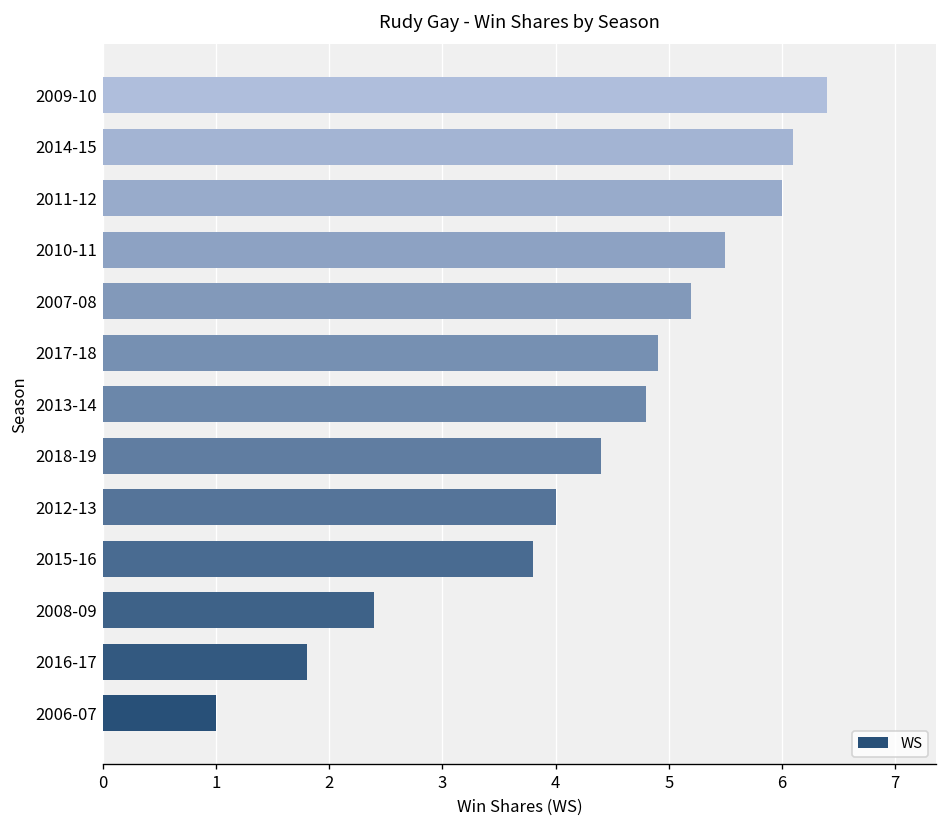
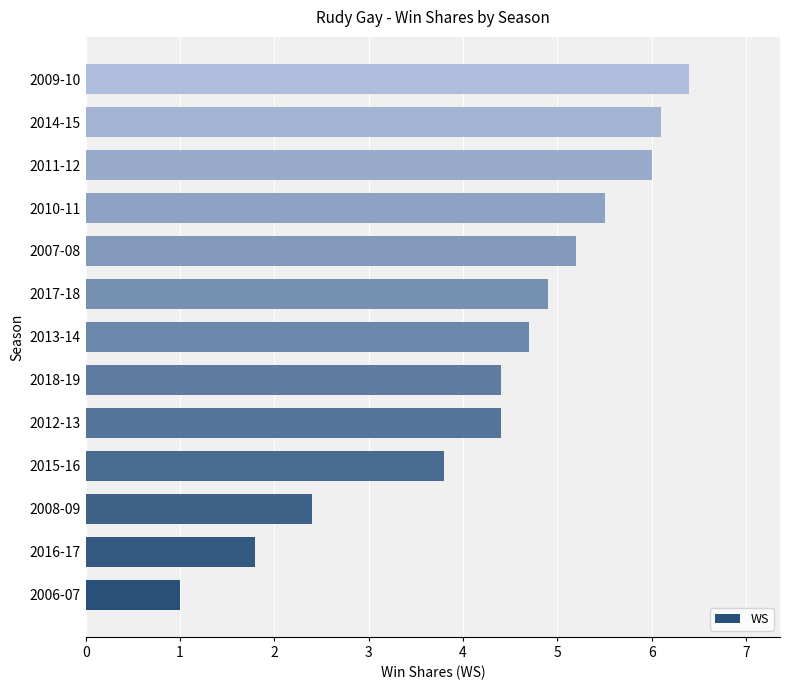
  {
    "2009-10": 6.4,
    "2014-15": 6.1,
    "2011-12": 6.0,
    "2010-11": 5.5,
    "2007-08": 5.2,
    "2017-18": 4.9,
-   "2013-14": 4.8,
+   "2013-14": 4.7,
    "2018-19": 4.4,
-   "2012-13": 4.0,
+   "2012-13": 4.4,
    "2015-16": 3.8,
    "2008-09": 2.4,
    "2016-17": 1.8,
    "2006-07": 1.0
  }
